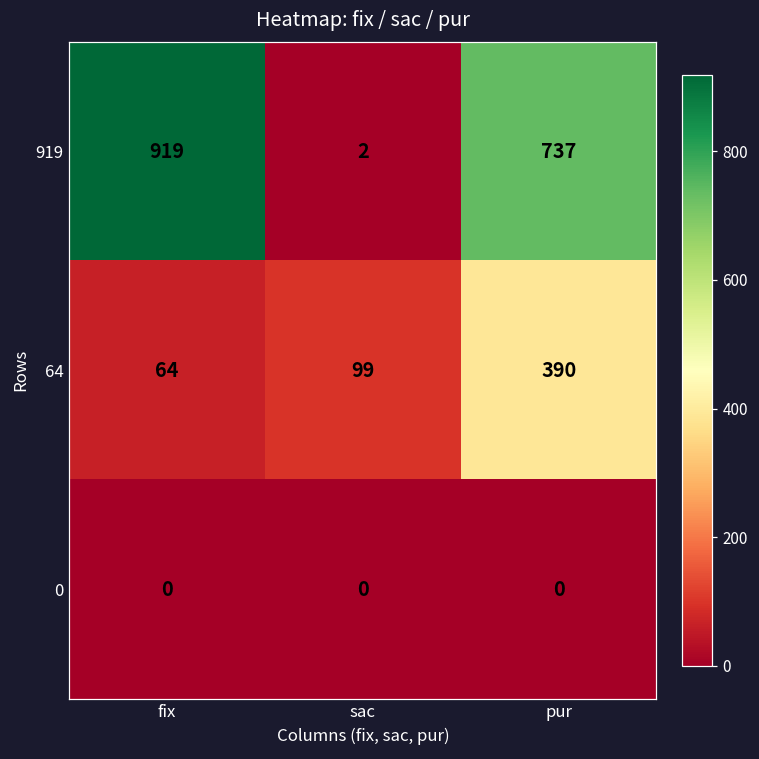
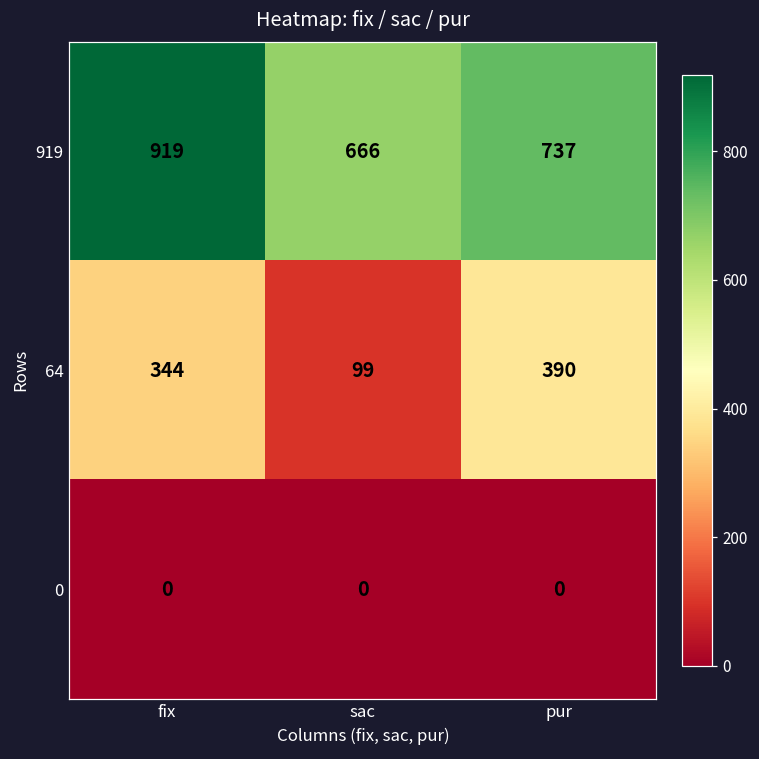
  {
    "919": {
      "fix": 919,
-     "sac": 2,
+     "sac": 666,
      "pur": 737
    },
    "64": {
-     "fix": 64,
+     "fix": 344,
      "sac": 99,
      "pur": 390
    },
    "0": {
      "fix": 0,
      "sac": 0,
      "pur": 0
    }
  }
